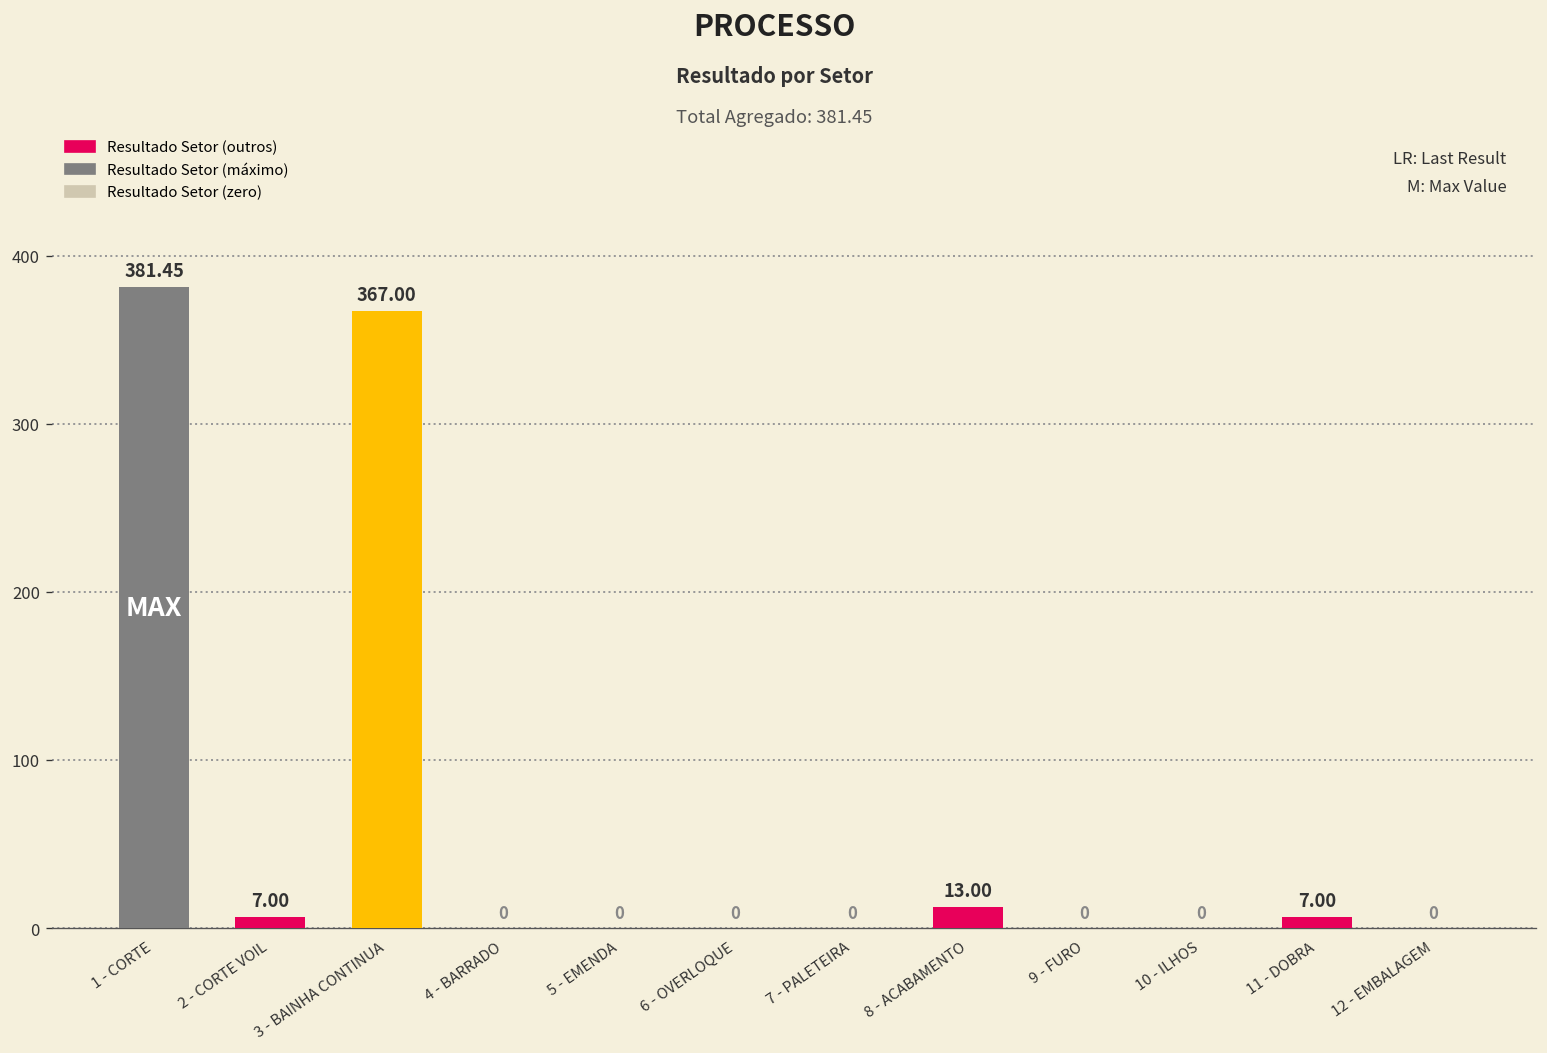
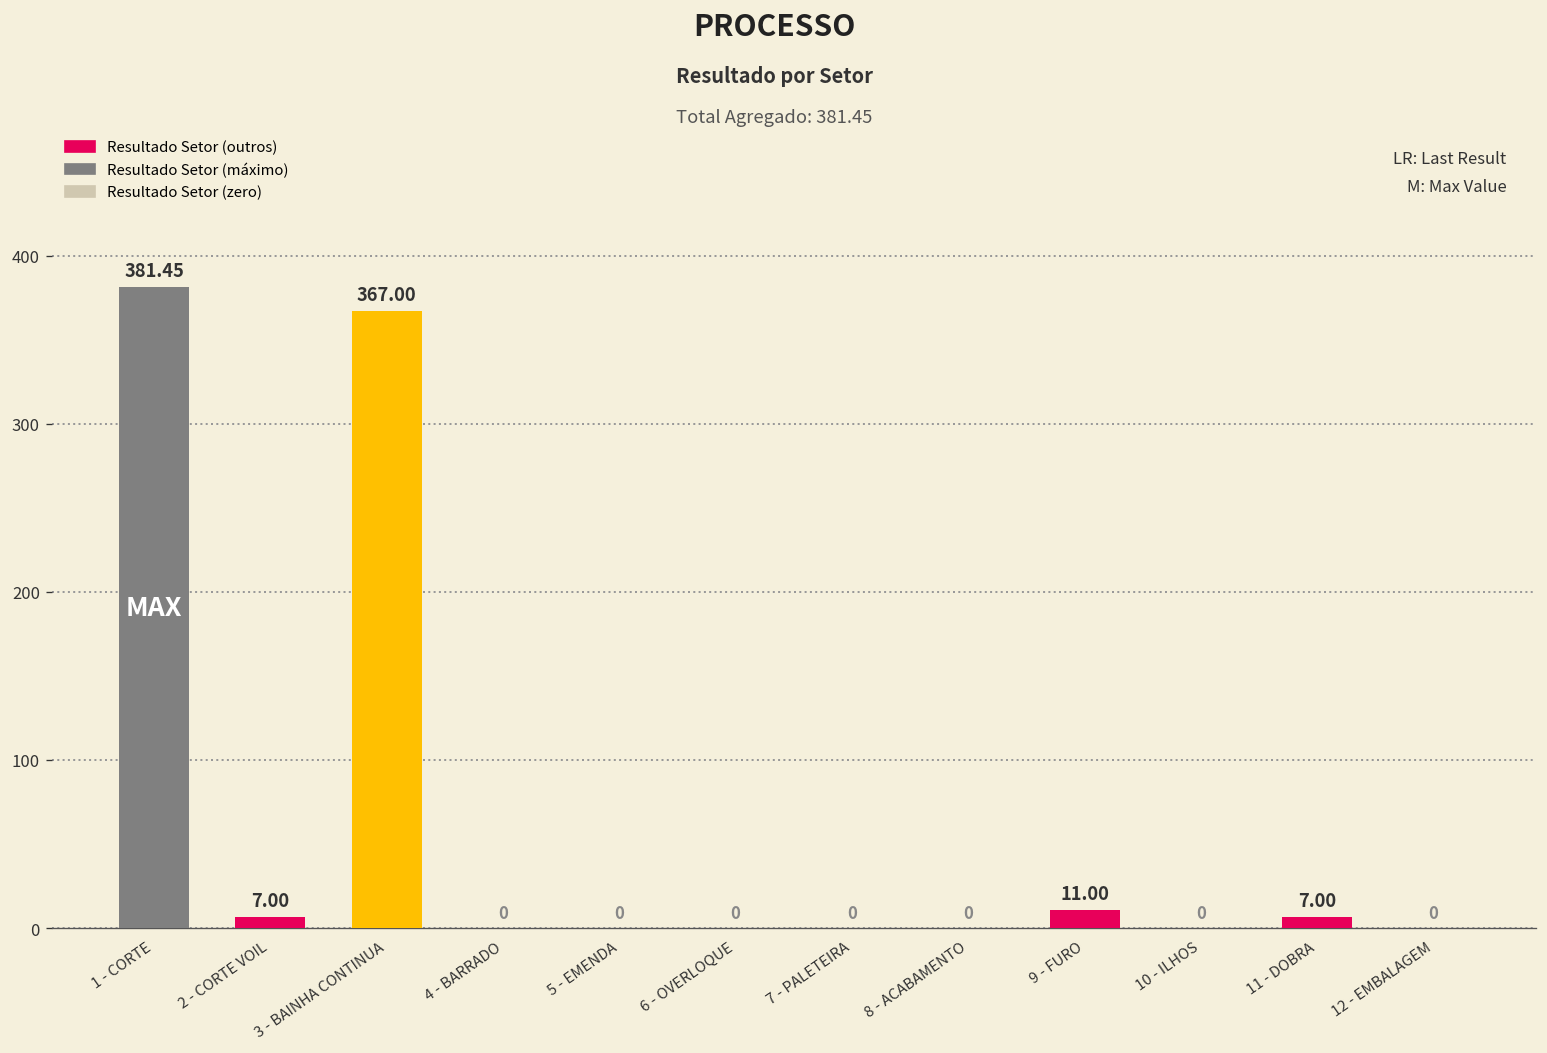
  {
    "1 - CORTE": 381.45,
    "2 - CORTE VOIL": 7.00,
    "3 - BAINHA CONTINUA": 367.00,
    "4 - BARRADO": 0,
    "5 - EMENDA": 0,
    "6 - OVERLOQUE": 0,
    "7 - PALETEIRA": 0,
-   "8 - ACABAMENTO": 13.00,
-   "9 - FURO": 0,
+   "8 - ACABAMENTO": 0,
+   "9 - FURO": 11.00,
    "10 - ILHOS": 0,
    "11 - DOBRA": 7.00,
    "12 - EMBALAGEM": 0
  }
